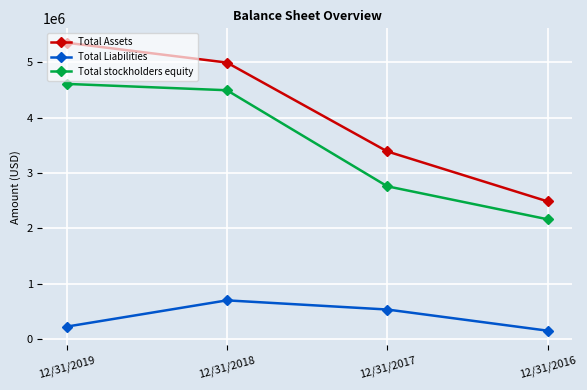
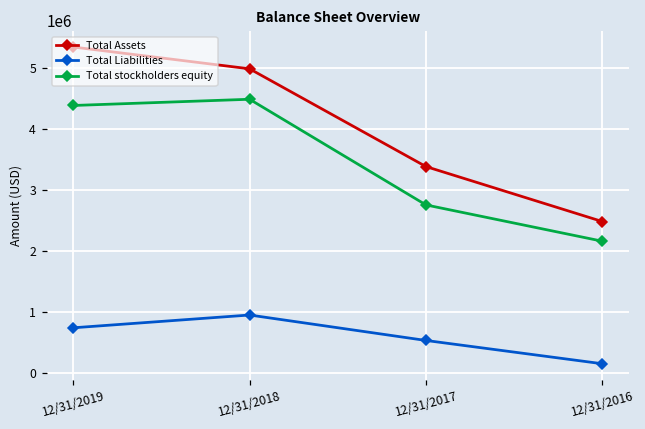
  {
    "Total Assets": {
      "12/31/2018": 5000000,
      "12/31/2017": 3400000,
      "12/31/2016": 2500000
    },
    "Total Liabilities": {
-     "12/31/2019": 200000,
-     "12/31/2018": 700000,
+     "12/31/2019": 700000,
+     "12/31/2018": 1000000,
      "12/31/2017": 500000,
      "12/31/2016": 200000
    },
    "Total stockholders equity": {
-     "12/31/2019": 4600000,
+     "12/31/2019": 4400000,
      "12/31/2018": 4500000,
      "12/31/2017": 2800000,
      "12/31/2016": 2200000
    }
  }
